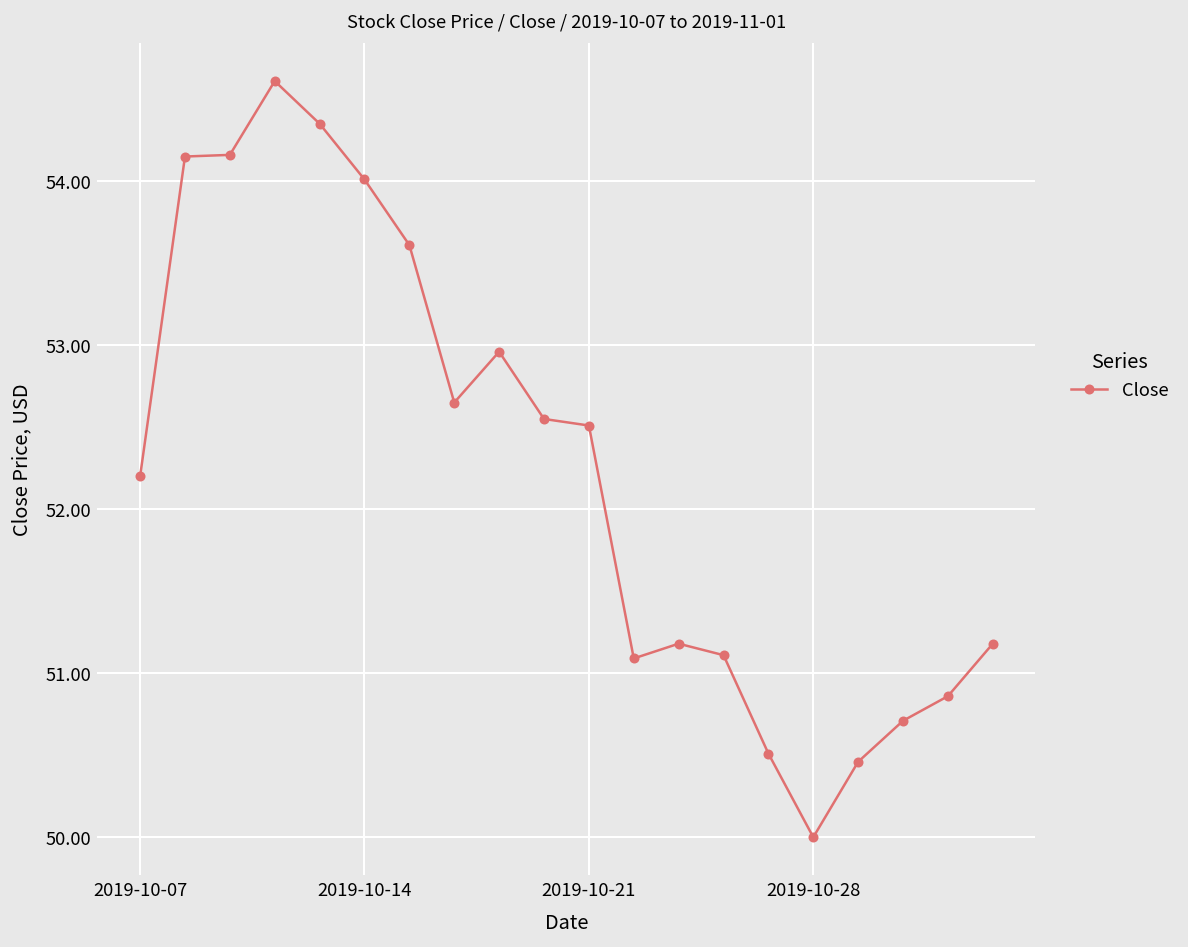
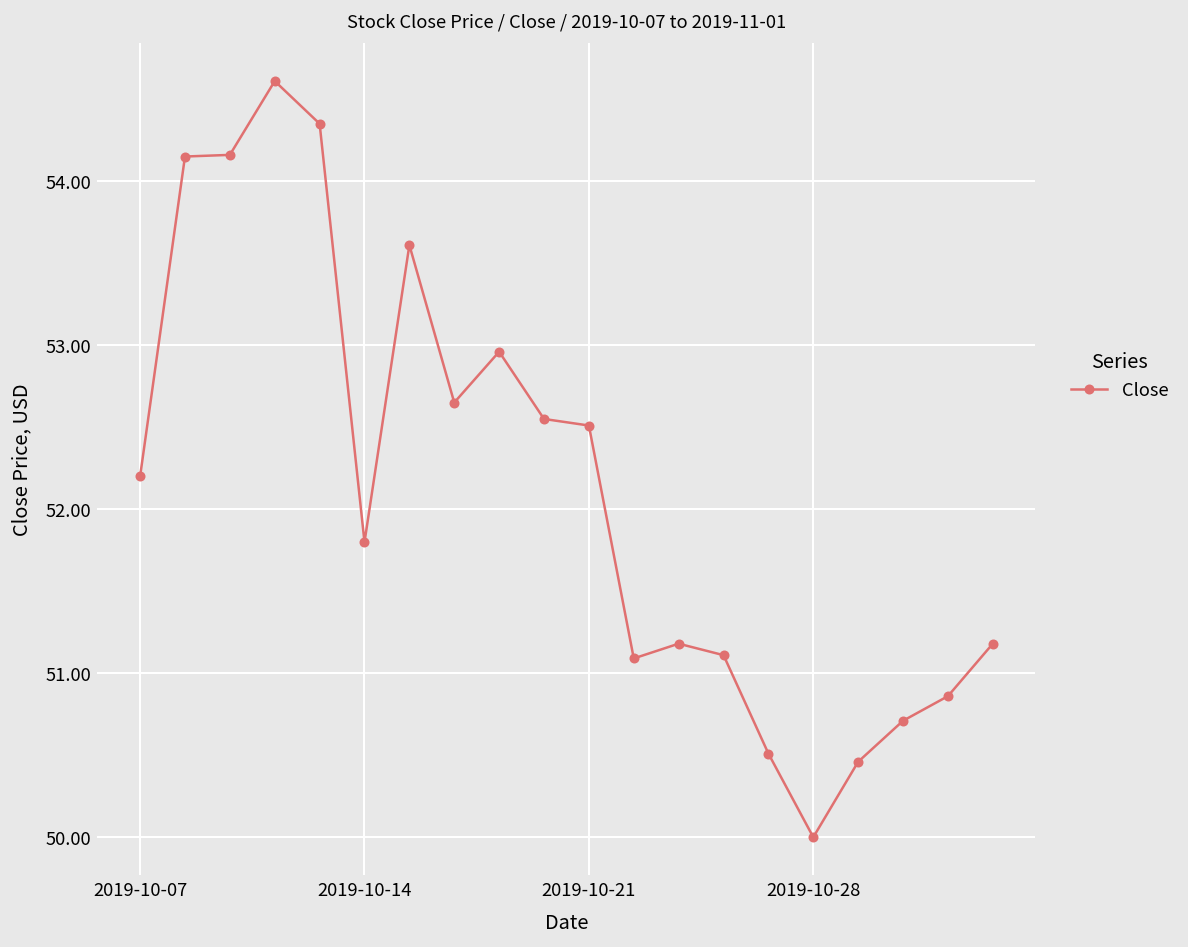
  {
    "2019-10-07": 52.20,
-   "2019-10-14": 54.01,
+   "2019-10-14": 51.80,
    "2019-10-21": 52.51,
    "2019-10-28": 50.00
  }
